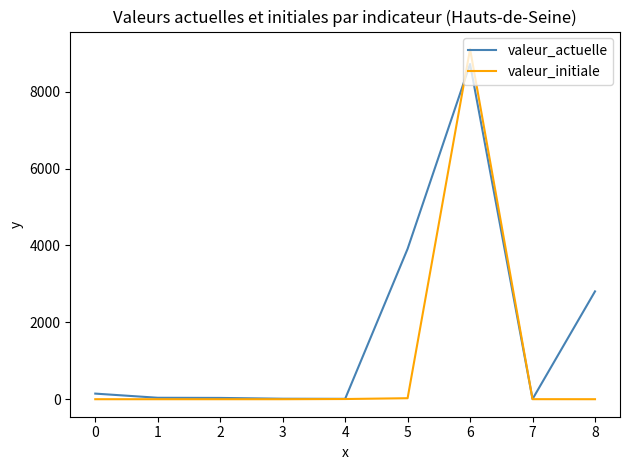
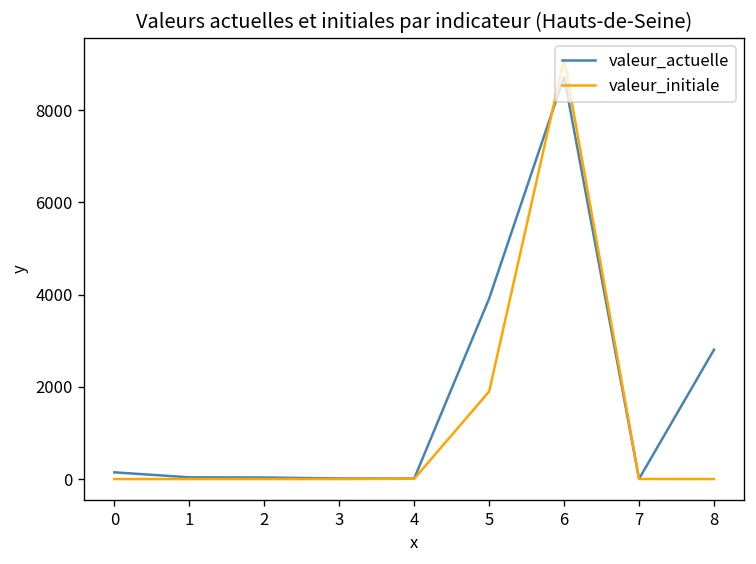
  {
    "valeur_actuelle": {
      "0": 100,
      "5": 3900,
      "8": 2800
    },
    "valeur_initiale": {
      "0": 0,
-     "5": 0,
+     "5": 1900,
      "8": 0
    }
  }
